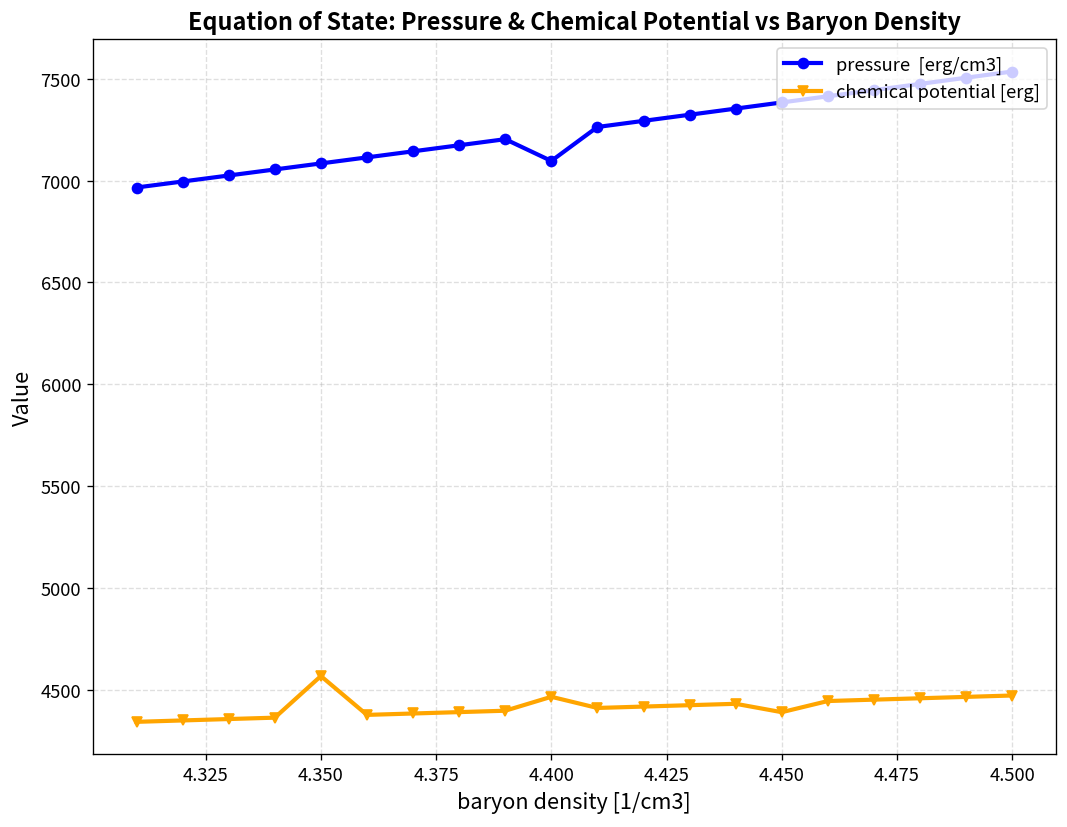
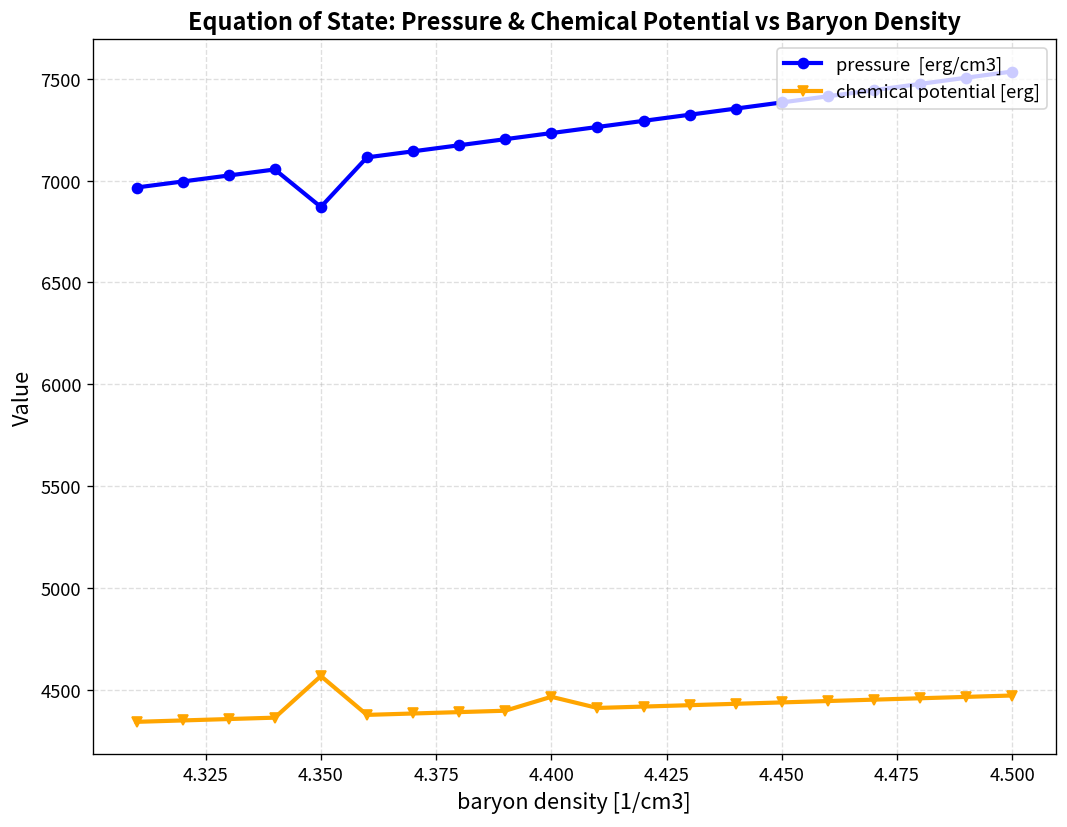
  {
    "pressure [erg/cm3]": {
-     "4.350": 7080,
-     "4.400": 7100
+     "4.350": 6870,
+     "4.400": 7230
    },
    "chemical potential [erg]": {
      "4.350": 4570,
      "4.400": 4460,
-     "4.450": 4390,
+     "4.450": 4440,
      "4.500": 4470
    }
  }
